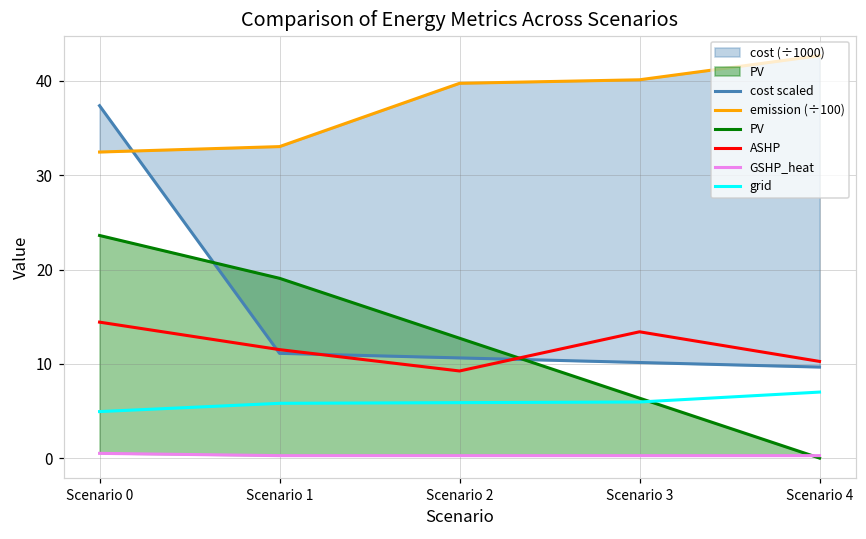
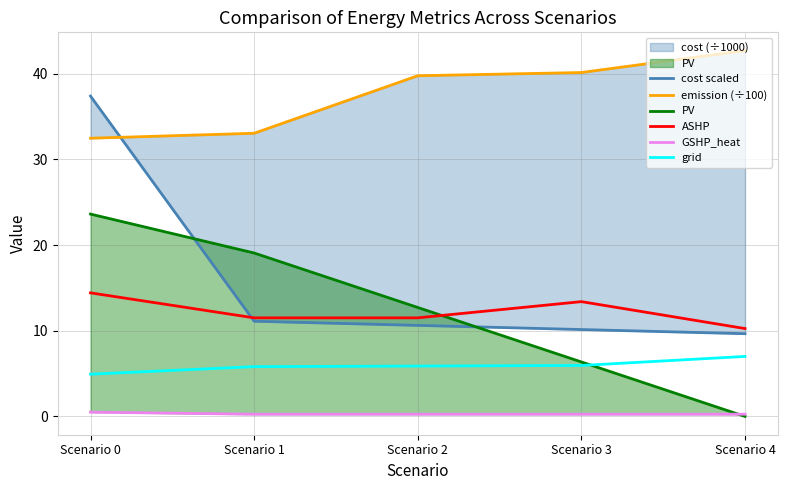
  {
    "emission (÷100)": {
      "Scenario 0": 32
    },
    "ASHP": {
      "Scenario 0": 14,
      "Scenario 1": 12,
-     "Scenario 2": 9,
+     "Scenario 2": 12,
      "Scenario 3": 13,
      "Scenario 4": 10
    },
    "GSHP_heat": {
      "Scenario 0": 1,
      "Scenario 1": 0,
      "Scenario 2": 0,
      "Scenario 3": 0
    },
    "grid": {
      "Scenario 0": 5,
      "Scenario 1": 6,
      "Scenario 2": 6,
      "Scenario 3": 6,
      "Scenario 4": 7
    }
  }
